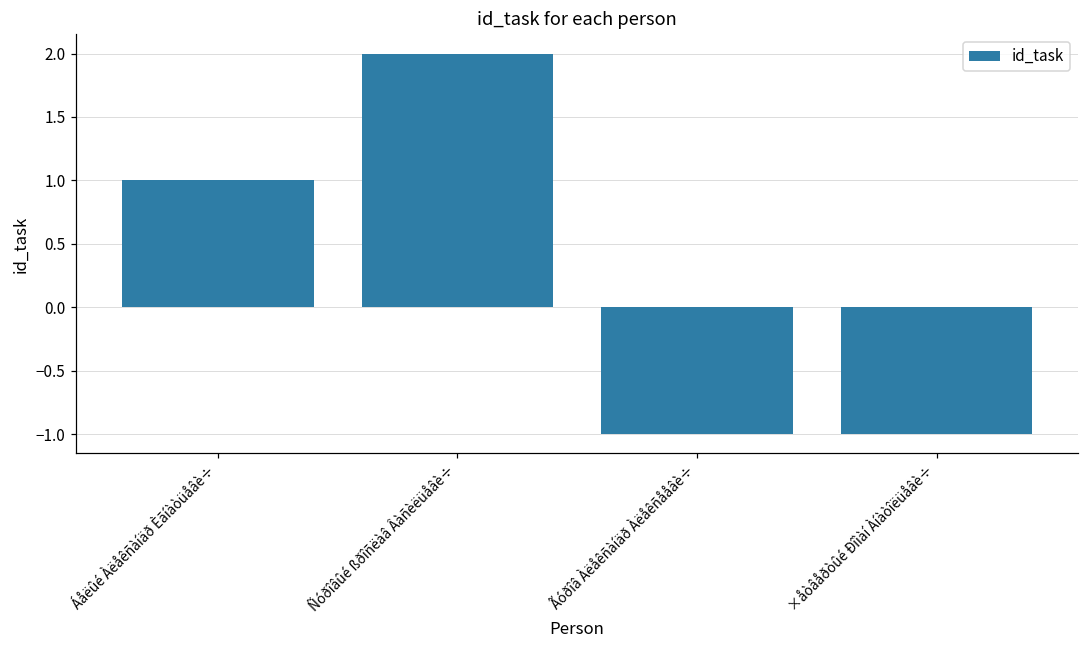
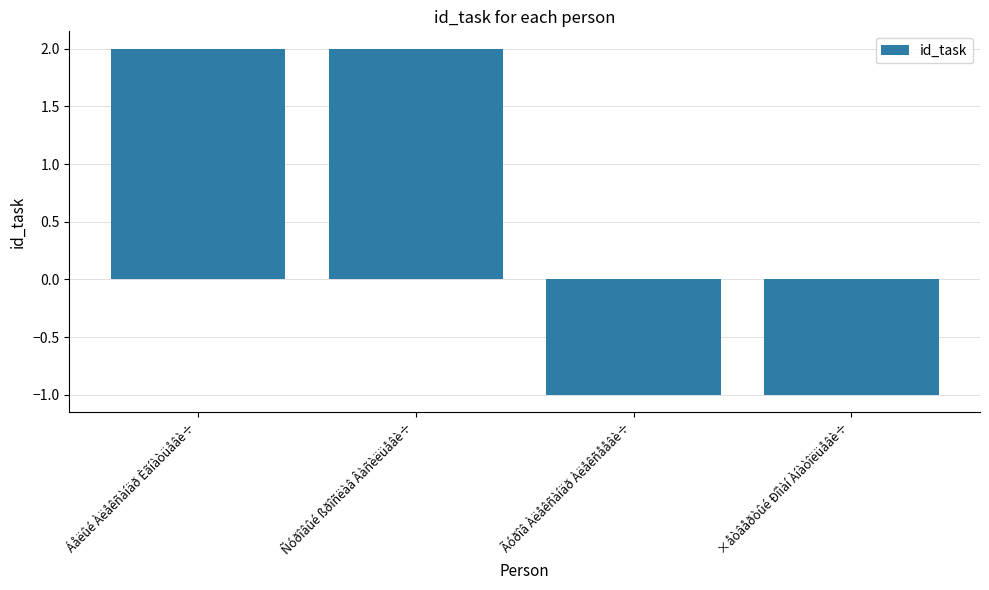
  {
-   "Áåëûé Àëåêñàíäð Èãíàòüåâè÷": 1,
+   "Áåëûé Àëåêñàíäð Èãíàòüåâè÷": 2,
    "Ñóðîâûé ßðîñëàâ Âàñèëüåâè÷": 2,
    "Ãóðîâ Àëåêñàíäð Àëåêñååâè÷": -1,
    "×åòâåðòûé Ðîìàí Àíàòîëüåâè÷": -1
  }
